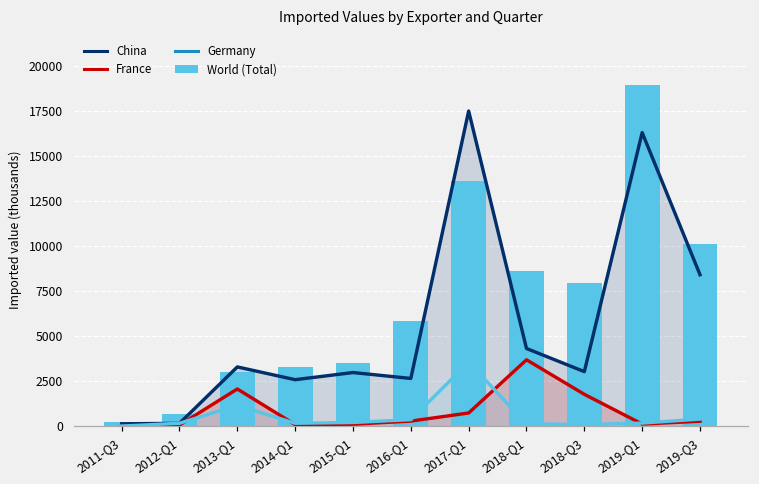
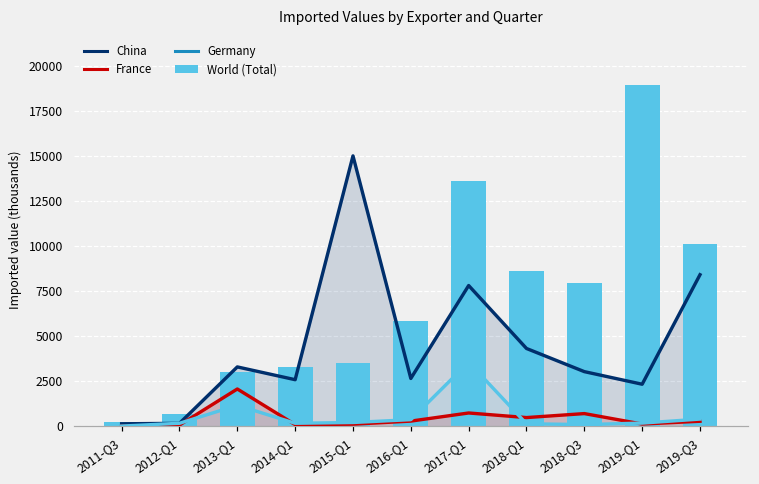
  {
    "China": {
      "2013-Q1": 3300,
      "2014-Q1": 2600,
-     "2015-Q1": 3000,
+     "2015-Q1": 15000,
      "2016-Q1": 2700,
-     "2017-Q1": 17500,
+     "2017-Q1": 7800,
      "2018-Q1": 4300,
      "2018-Q3": 3000,
-     "2019-Q1": 16300,
+     "2019-Q1": 2300,
      "2019-Q3": 8400
    },
    "France": {
      "2013-Q1": 2100,
      "2017-Q1": 700,
-     "2018-Q1": 3700,
-     "2018-Q3": 1800
+     "2018-Q1": 500,
+     "2018-Q3": 700
    }
  }
